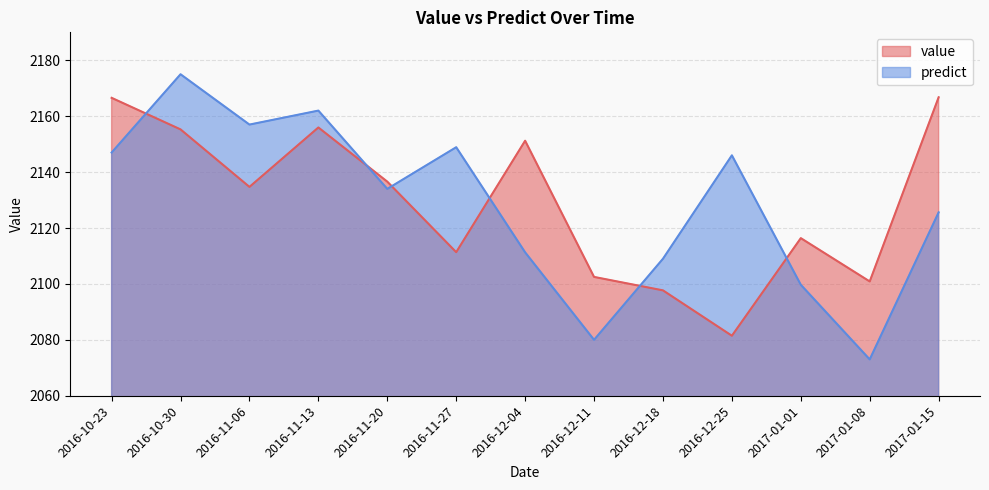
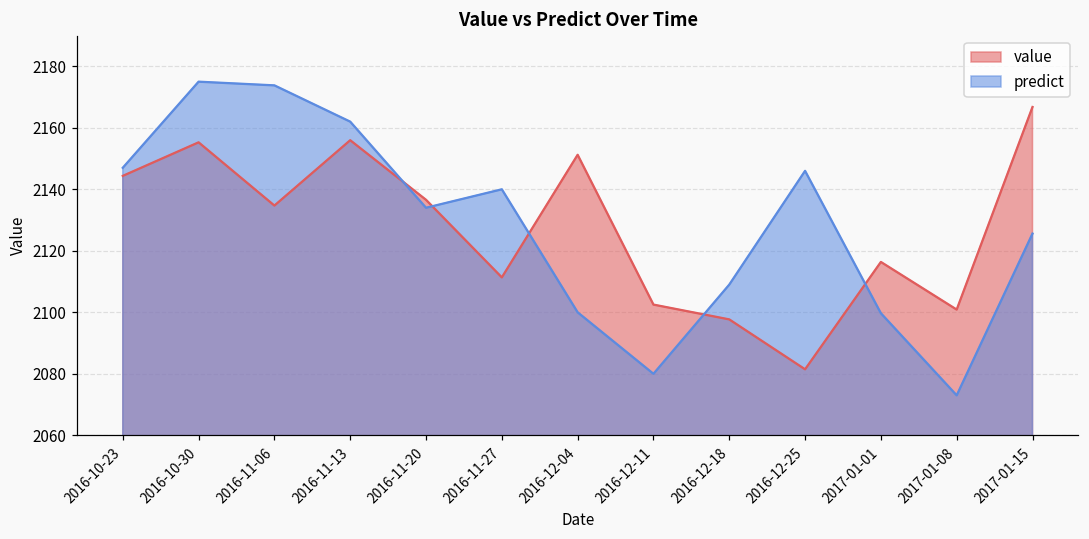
  {
    "value": {
-     "2016-10-23": 2167,
+     "2016-10-23": 2144,
      "2016-10-30": 2155,
      "2016-11-06": 2135,
      "2016-11-13": 2156,
      "2016-11-20": 2137,
      "2016-11-27": 2111,
      "2016-12-04": 2151,
      "2016-12-11": 2103,
      "2016-12-18": 2098,
      "2016-12-25": 2081,
      "2017-01-01": 2116,
      "2017-01-08": 2101,
      "2017-01-15": 2167
    },
    "predict": {
      "2016-10-23": 2147,
      "2016-10-30": 2175,
-     "2016-11-06": 2157,
+     "2016-11-06": 2174,
      "2016-11-13": 2162,
      "2016-11-20": 2134,
-     "2016-11-27": 2149,
-     "2016-12-04": 2111,
+     "2016-11-27": 2140,
+     "2016-12-04": 2100,
      "2016-12-11": 2080,
      "2016-12-18": 2109,
      "2016-12-25": 2146,
      "2017-01-01": 2100,
      "2017-01-08": 2073,
      "2017-01-15": 2126
    }
  }
